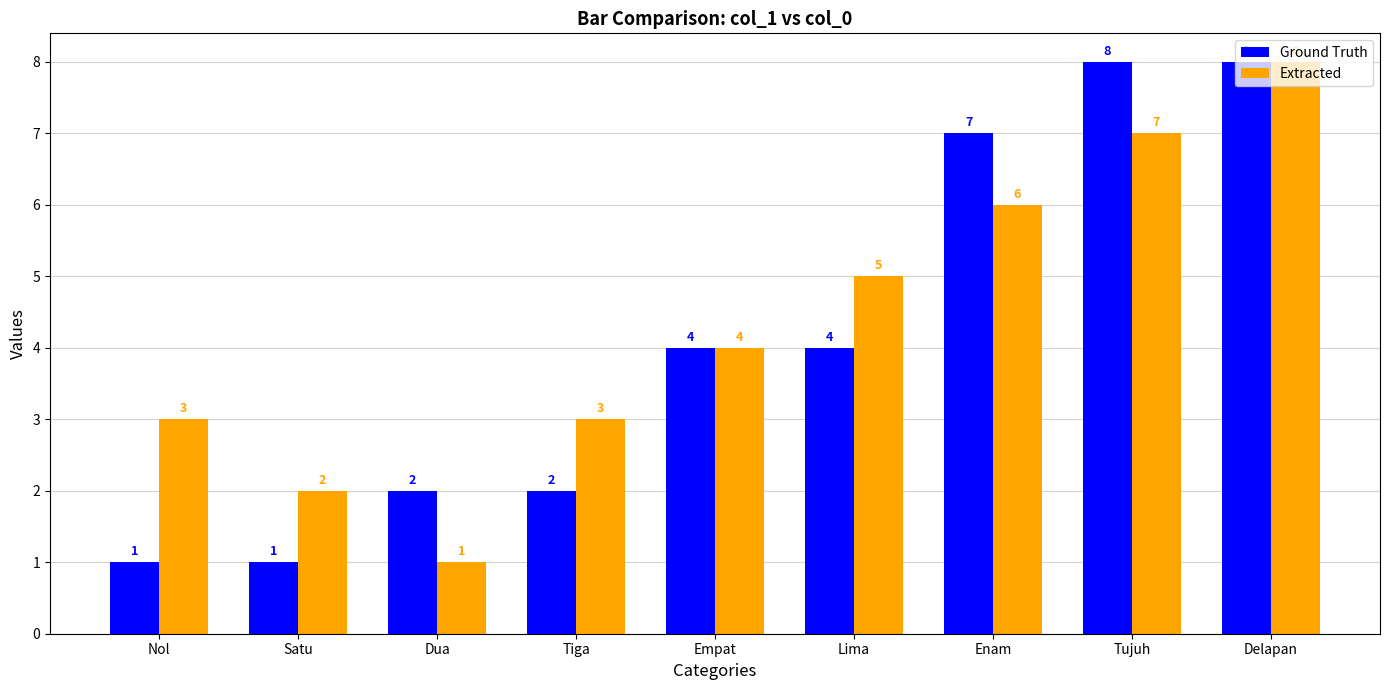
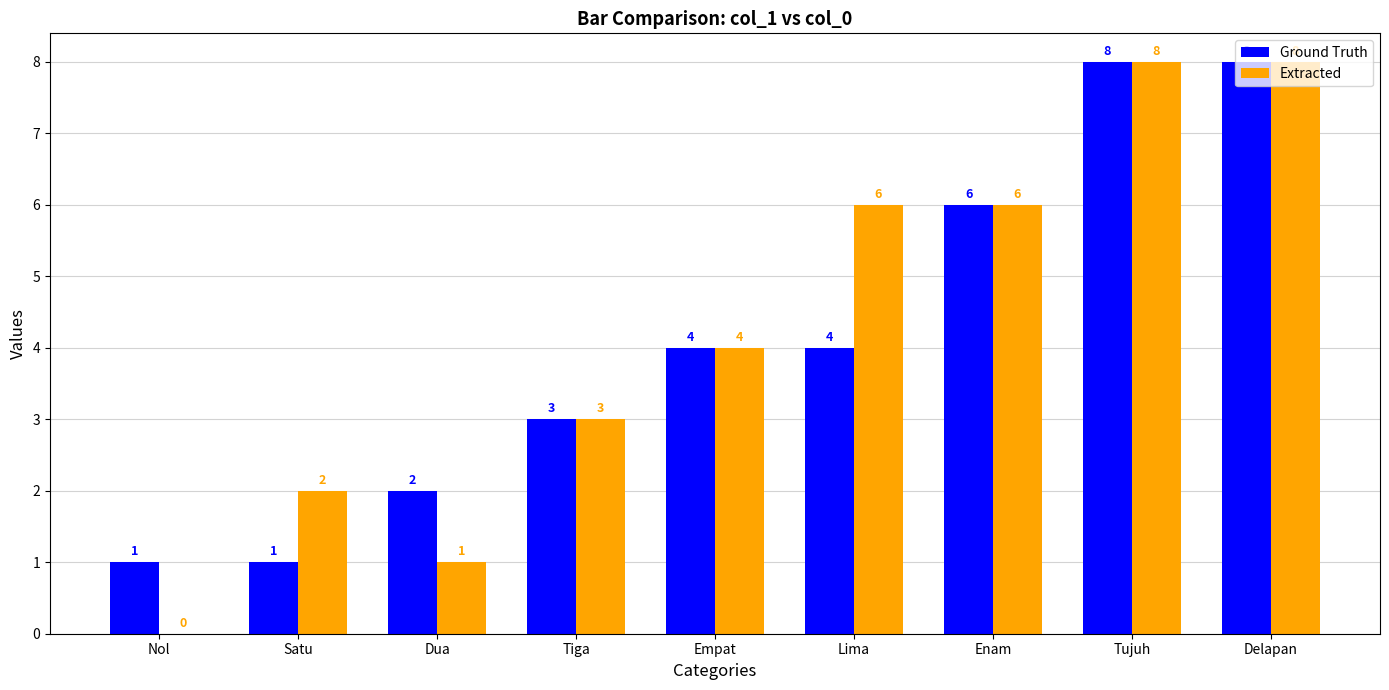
  {
    "Ground Truth": {
      "Nol": 1,
      "Satu": 1,
      "Dua": 2,
-     "Tiga": 2,
+     "Tiga": 3,
      "Empat": 4,
      "Lima": 4,
-     "Enam": 7,
+     "Enam": 6,
      "Tujuh": 8
    },
    "Extracted": {
-     "Nol": 3,
+     "Nol": 0,
      "Satu": 2,
      "Dua": 1,
      "Tiga": 3,
      "Empat": 4,
-     "Lima": 5,
+     "Lima": 6,
      "Enam": 6,
-     "Tujuh": 7
+     "Tujuh": 8
    }
  }
